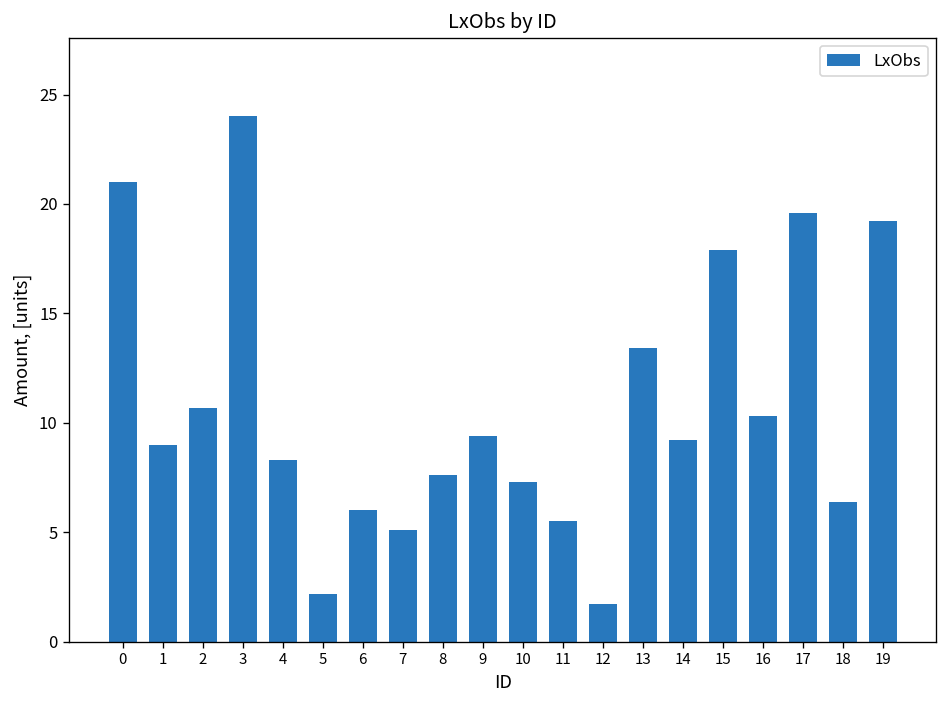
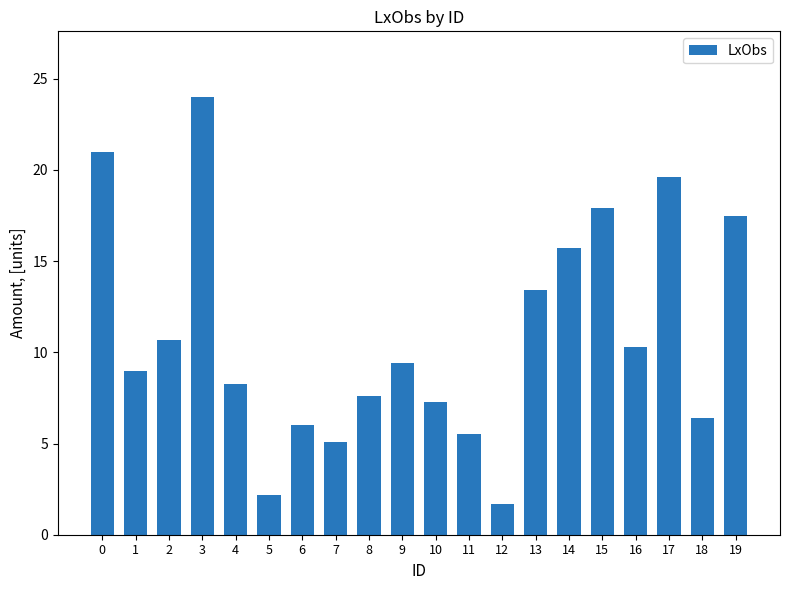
  {
    "0": 21.0,
    "1": 9.0,
    "2": 10.7,
    "3": 24.0,
    "4": 8.3,
    "5": 2.2,
    "6": 6.0,
    "7": 5.1,
    "8": 7.6,
    "9": 9.4,
    "10": 7.3,
    "11": 5.5,
    "12": 1.7,
    "13": 13.4,
-   "14": 9.2,
+   "14": 15.7,
    "15": 17.9,
    "16": 10.3,
    "17": 19.6,
    "18": 6.4,
-   "19": 19.2
+   "19": 17.5
  }
